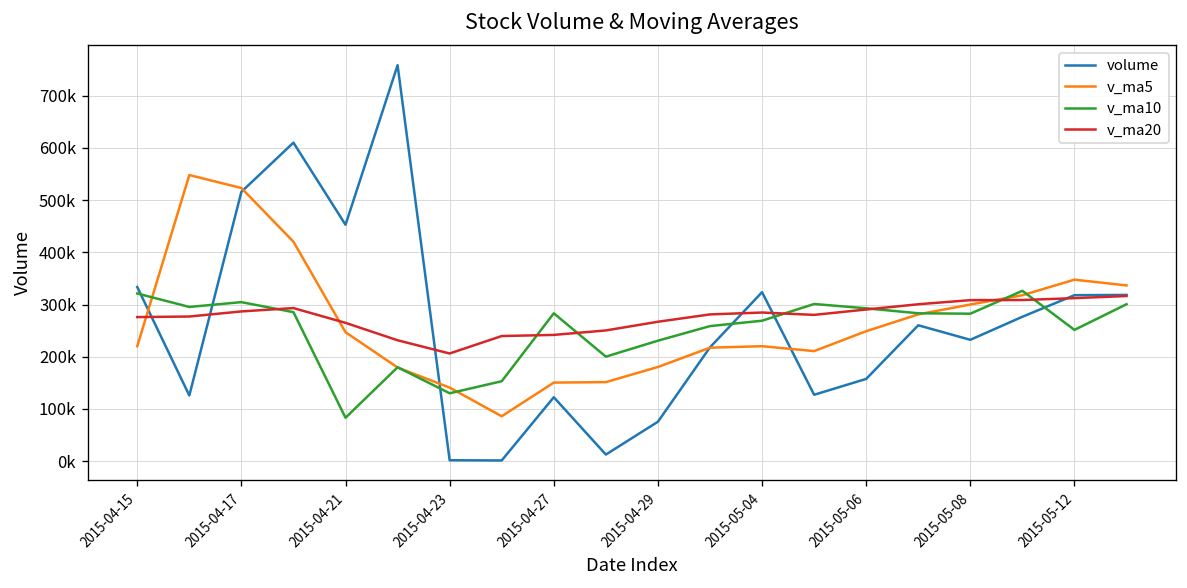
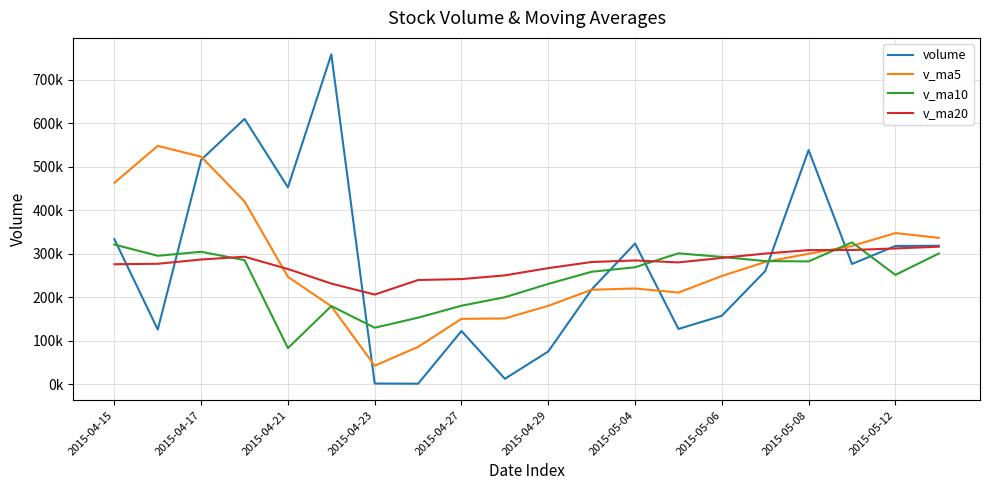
  {
    "volume": {
      "2015-04-15": 330000,
      "2015-04-17": 520000,
      "2015-04-21": 450000,
      "2015-04-23": 0,
      "2015-04-27": 120000,
      "2015-04-29": 80000,
      "2015-05-04": 320000,
      "2015-05-06": 160000,
-     "2015-05-08": 230000
+     "2015-05-08": 540000
    },
    "v_ma5": {
-     "2015-04-15": 220000,
+     "2015-04-15": 460000,
      "2015-04-17": 520000,
      "2015-04-21": 250000,
-     "2015-04-23": 140000,
+     "2015-04-23": 40000,
      "2015-04-27": 150000,
      "2015-04-29": 180000,
      "2015-05-04": 220000,
      "2015-05-06": 250000,
      "2015-05-08": 300000,
      "2015-05-12": 350000
    },
    "v_ma10": {
      "2015-04-15": 320000,
      "2015-04-17": 300000,
      "2015-04-21": 80000,
      "2015-04-23": 130000,
-     "2015-04-27": 280000,
+     "2015-04-27": 180000,
      "2015-04-29": 230000,
      "2015-05-04": 270000,
      "2015-05-08": 280000,
      "2015-05-12": 250000
    },
    "v_ma20": {
      "2015-04-15": 280000,
      "2015-04-17": 290000,
      "2015-04-21": 260000,
      "2015-04-23": 210000,
      "2015-04-27": 240000,
      "2015-04-29": 270000,
      "2015-05-04": 280000,
      "2015-05-08": 310000
    }
  }
